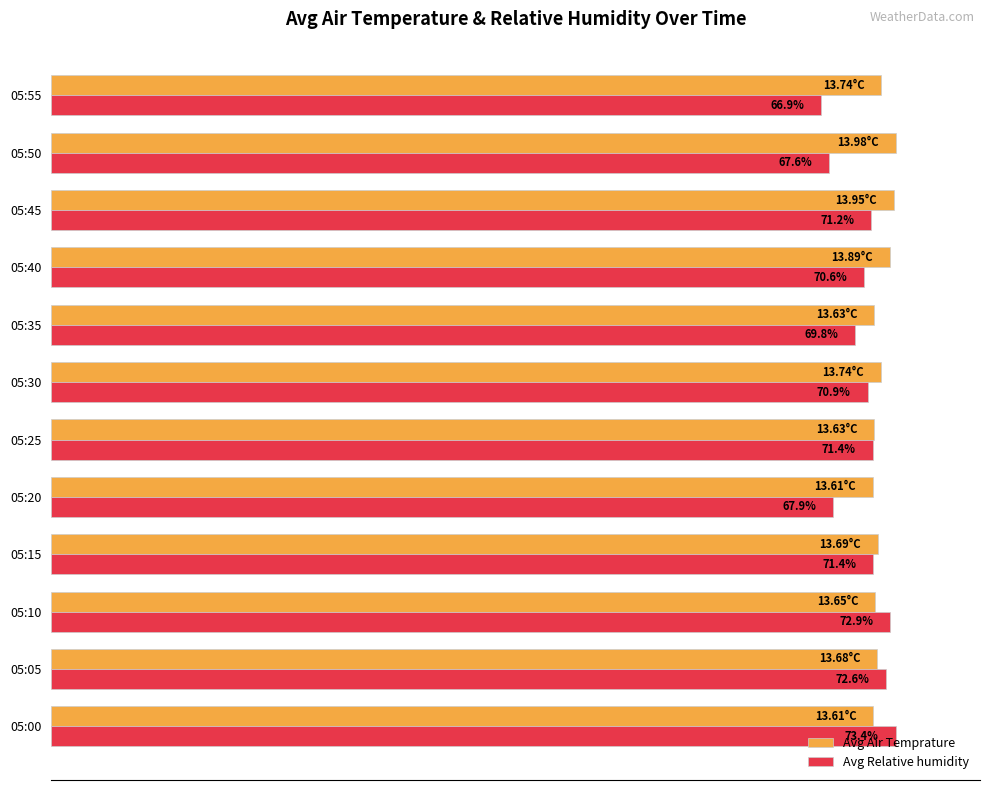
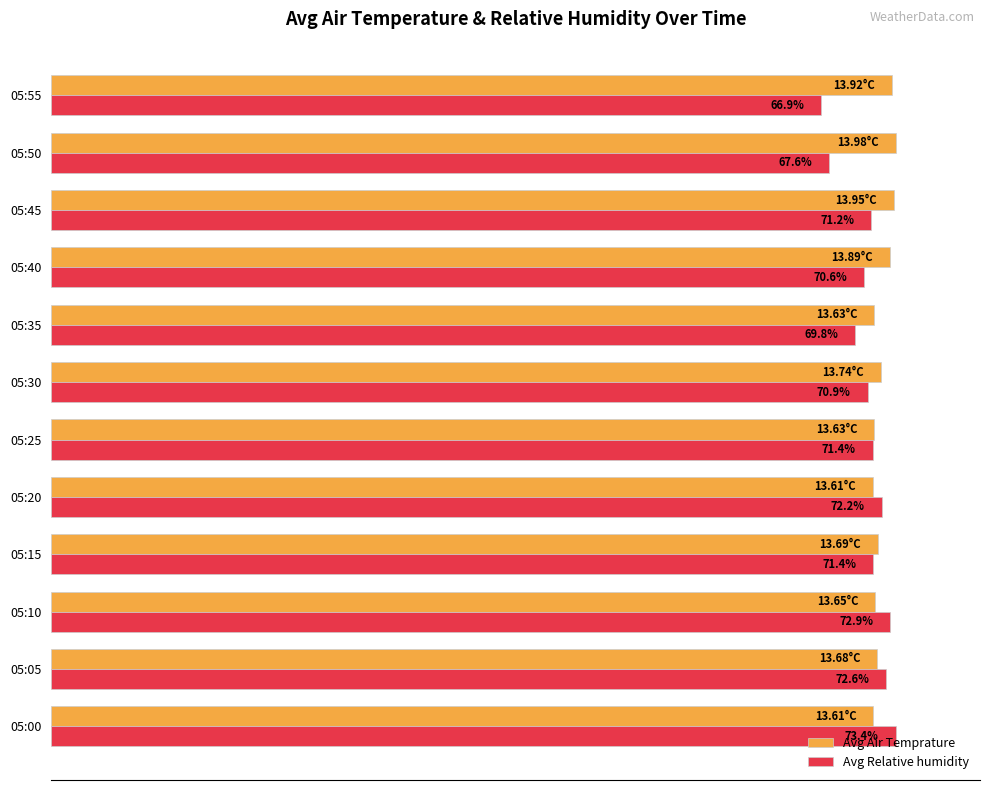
  {
    "Avg Air Temprature": {
-     "05:55": "13.74°C"
+     "05:55": "13.92°C"
    },
    "Avg Relative humidity": {
-     "05:20": "67.9%"
+     "05:20": "72.2%"
    }
  }
